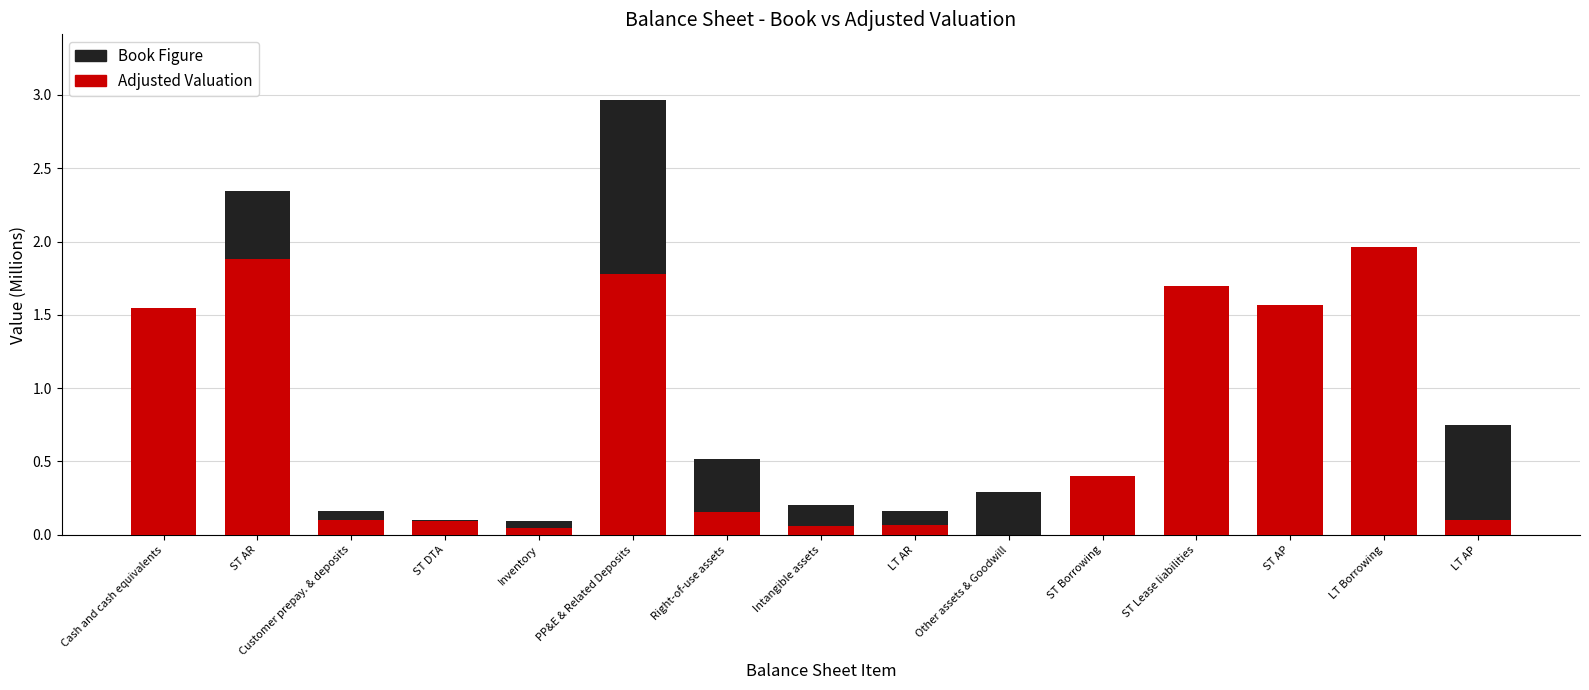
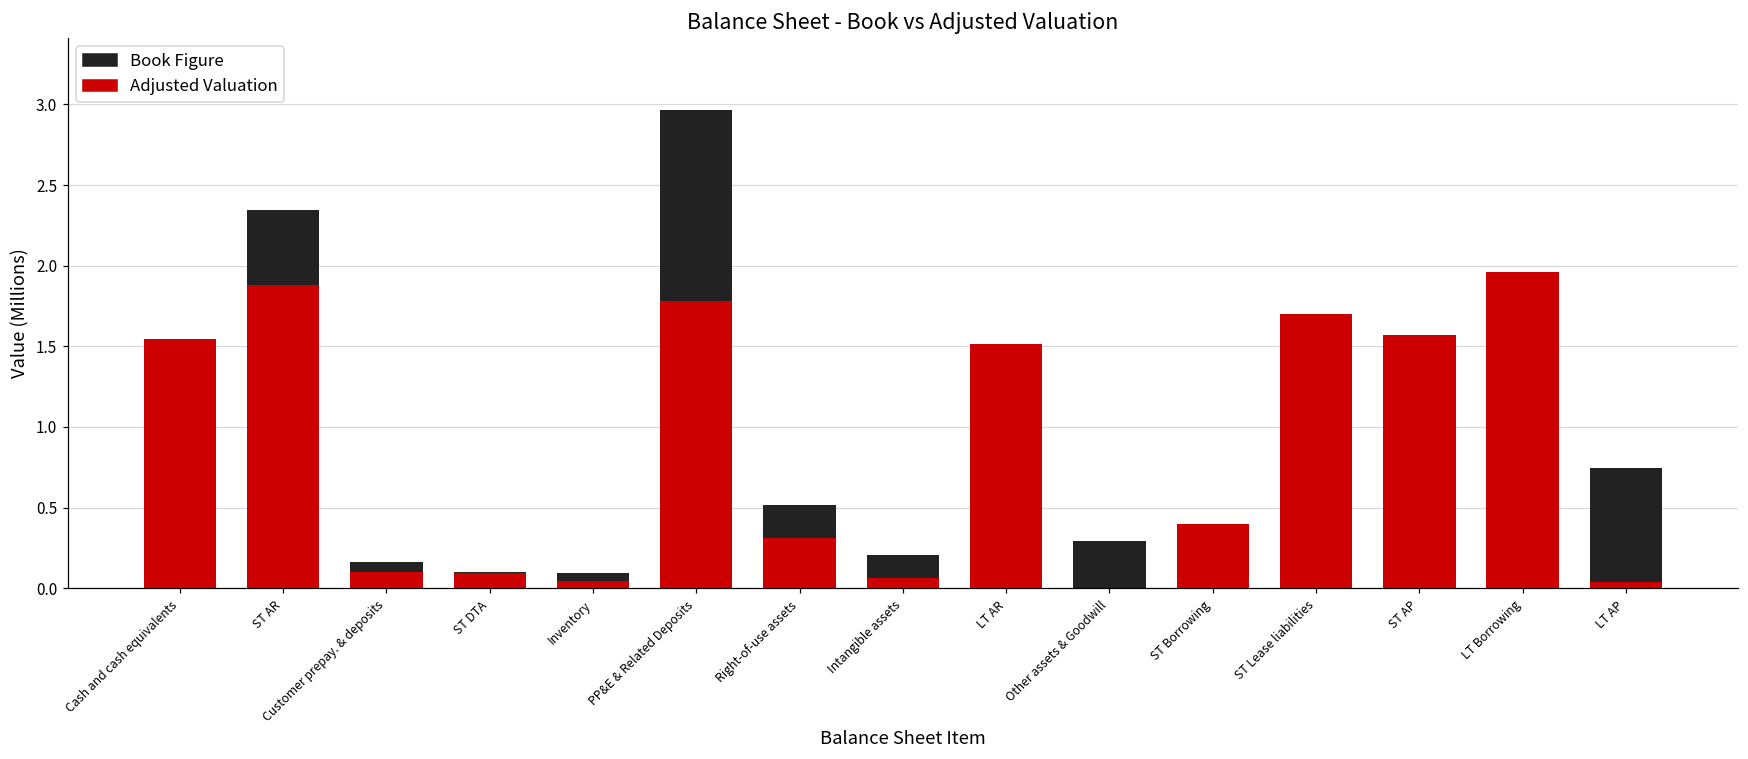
  {
    "Book Figure": {
      "Cash and cash equivalents": 1.55,
      "ST AR": 2.35,
      "Customer prepay. & deposits": 0.16,
      "ST DTA": 0.10,
      "Inventory": 0.09,
      "PP&E & Related Deposits": 2.97,
      "Right-of-use assets": 0.52,
      "Intangible assets": 0.20,
      "Other assets & Goodwill": 0.29,
      "ST Borrowing": 0.40,
      "LT AP": 0.75
    },
    "Adjusted Valuation": {
      "Cash and cash equivalents": 1.55,
      "ST DTA": 0.09,
-     "Right-of-use assets": 0.15,
-     "LT AR": 0.06,
+     "Right-of-use assets": 0.31,
+     "LT AR": 1.51,
      "Other assets & Goodwill": 0.00,
      "ST Borrowing": 0.40,
      "ST Lease liabilities": 1.70,
      "ST AP": 1.57,
      "LT Borrowing": 1.96,
-     "LT AP": 0.10
+     "LT AP": 0.04
    }
  }
